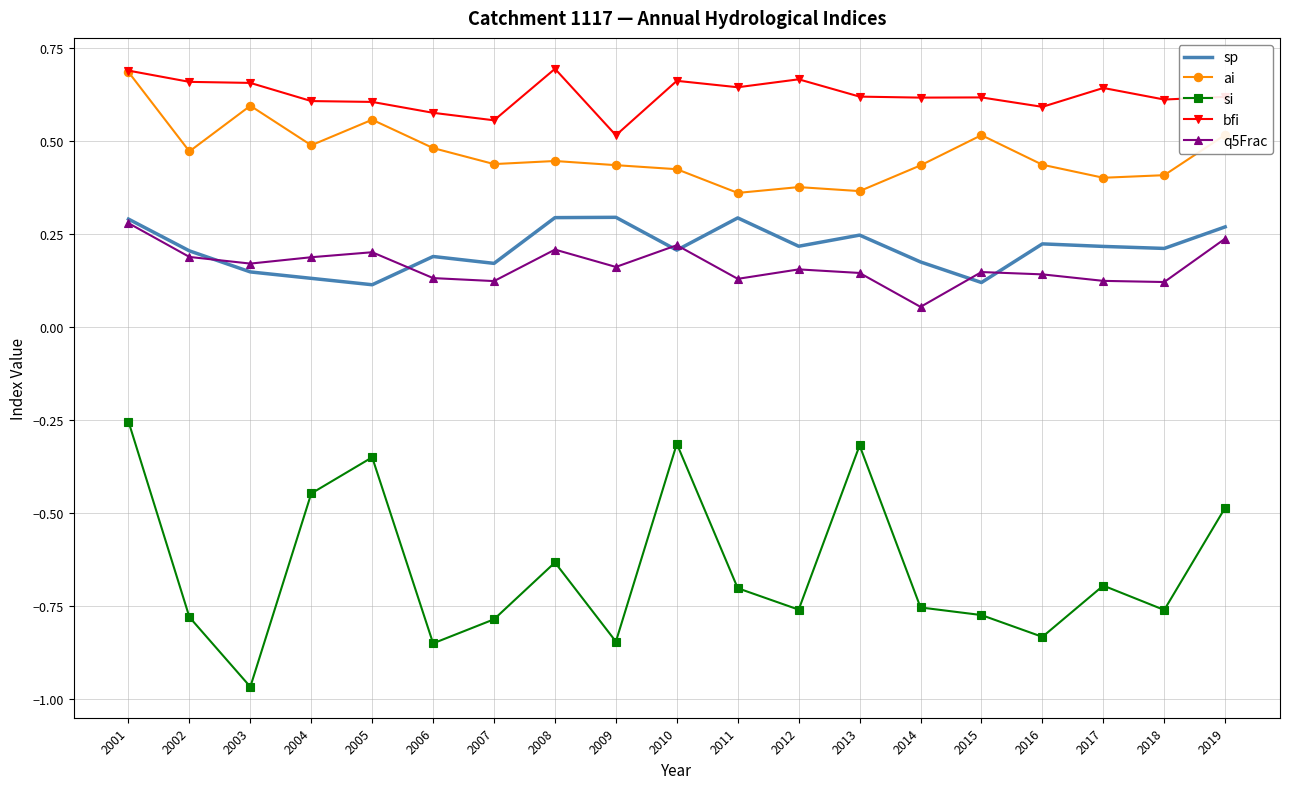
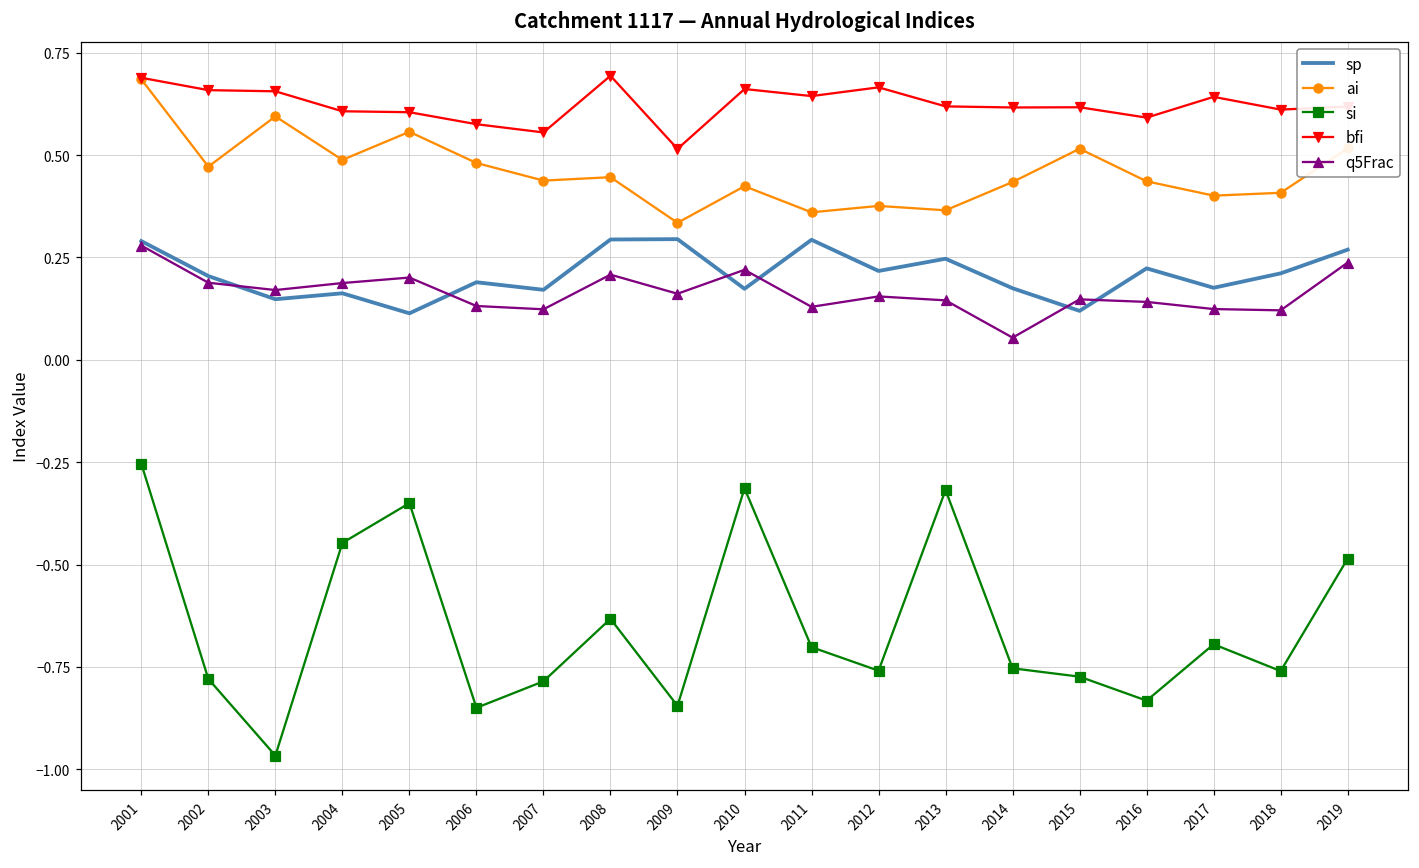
  {
    "sp": {
      "2001": 0.29,
      "2002": 0.20,
      "2003": 0.15,
-     "2004": 0.13,
+     "2004": 0.16,
      "2005": 0.11,
      "2006": 0.19,
      "2007": 0.17,
      "2008": 0.29,
      "2009": 0.29,
-     "2010": 0.21,
+     "2010": 0.17,
      "2011": 0.29,
      "2012": 0.22,
      "2013": 0.25,
      "2014": 0.17,
      "2015": 0.12,
      "2016": 0.22,
-     "2017": 0.22,
+     "2017": 0.18,
      "2018": 0.21,
      "2019": 0.27
    },
    "ai": {
      "2002": 0.47,
      "2003": 0.59,
      "2004": 0.49,
      "2005": 0.56,
      "2006": 0.48,
      "2007": 0.44,
      "2008": 0.45,
-     "2009": 0.43,
+     "2009": 0.33,
      "2010": 0.42,
      "2011": 0.36,
      "2012": 0.38,
      "2013": 0.37,
      "2014": 0.43,
      "2015": 0.52,
      "2016": 0.44,
      "2017": 0.40,
      "2018": 0.41
    },
    "si": {
      "2001": -0.25,
      "2002": -0.78,
      "2003": -0.97,
      "2004": -0.45,
      "2005": -0.35,
      "2006": -0.85,
      "2007": -0.79,
      "2008": -0.63,
      "2009": -0.85,
      "2010": -0.31,
      "2011": -0.70,
      "2012": -0.76,
      "2013": -0.32,
      "2014": -0.75,
      "2015": -0.77,
      "2016": -0.83,
      "2017": -0.69,
      "2018": -0.76,
      "2019": -0.49
    },
    "bfi": {
      "2002": 0.66,
      "2003": 0.66,
      "2004": 0.61,
      "2005": 0.60,
      "2006": 0.58,
      "2007": 0.56,
      "2008": 0.69,
      "2009": 0.52,
      "2010": 0.66,
      "2011": 0.64,
      "2012": 0.67,
      "2013": 0.62,
      "2014": 0.62,
      "2015": 0.62,
      "2016": 0.59,
      "2017": 0.64,
      "2018": 0.61
    },
    "q5Frac": {
      "2001": 0.28,
      "2002": 0.19,
      "2003": 0.17,
      "2004": 0.19,
      "2005": 0.20,
      "2006": 0.13,
      "2007": 0.12,
      "2008": 0.21,
      "2009": 0.16,
      "2010": 0.22,
      "2011": 0.13,
      "2012": 0.15,
      "2013": 0.15,
      "2014": 0.05,
      "2015": 0.15,
      "2016": 0.14,
      "2017": 0.12,
      "2018": 0.12,
      "2019": 0.24
    }
  }
